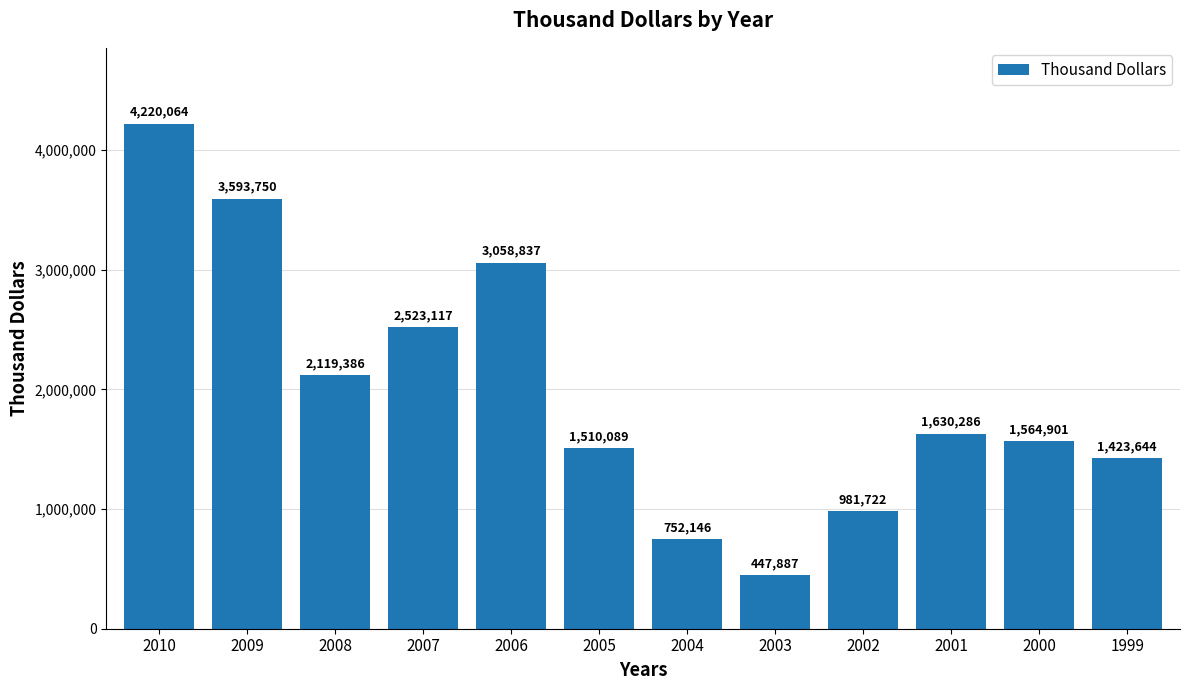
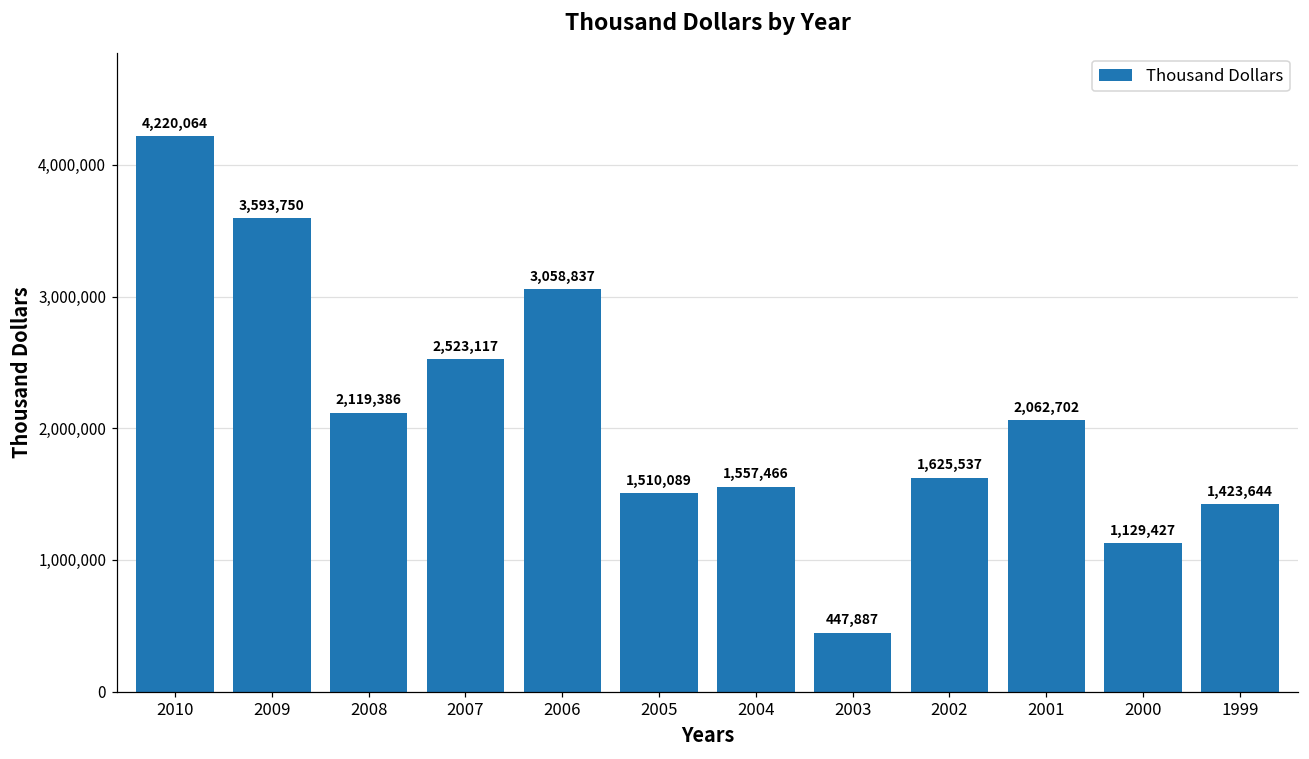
  {
    "2010": "4,220,064",
    "2009": "3,593,750",
    "2008": "2,119,386",
    "2007": "2,523,117",
    "2006": "3,058,837",
    "2005": "1,510,089",
-   "2004": "752,146",
+   "2004": "1,557,466",
    "2003": "447,887",
-   "2002": "981,722",
-   "2001": "1,630,286",
-   "2000": "1,564,901",
+   "2002": "1,625,537",
+   "2001": "2,062,702",
+   "2000": "1,129,427",
    "1999": "1,423,644"
  }
